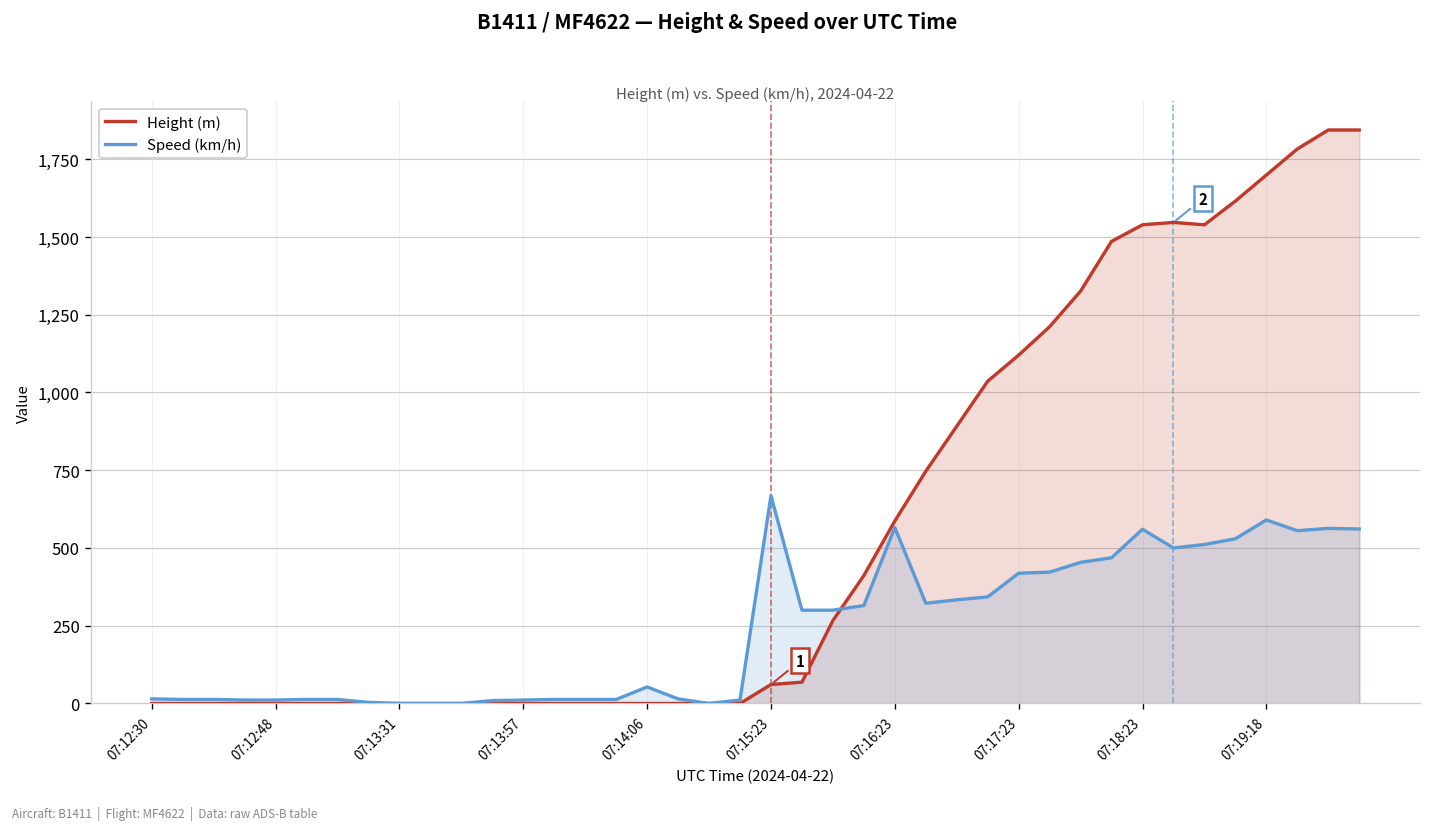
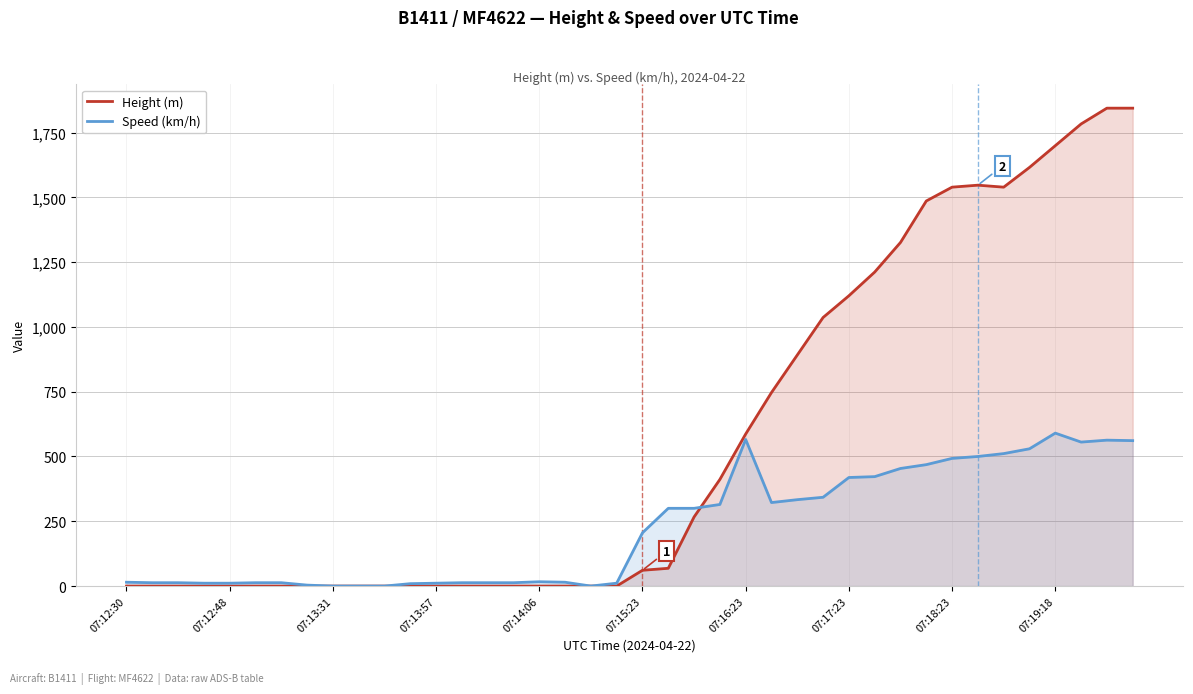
  {
    "Height (m)": {
      "07:12:30": "0",
      "07:12:48": "0",
      "07:14:06": "0",
      "07:15:23": "60",
      "07:16:23": "590",
      "07:17:23": "1,120",
      "07:18:23": "1,540",
      "07:19:18": "1,700"
    },
    "Speed (km/h)": {
      "07:12:30": "10",
      "07:12:48": "10",
-     "07:14:06": "50",
-     "07:15:23": "670",
+     "07:14:06": "20",
+     "07:15:23": "210",
      "07:16:23": "570",
      "07:17:23": "420",
-     "07:18:23": "560",
+     "07:18:23": "490",
      "07:19:18": "590"
    }
  }
